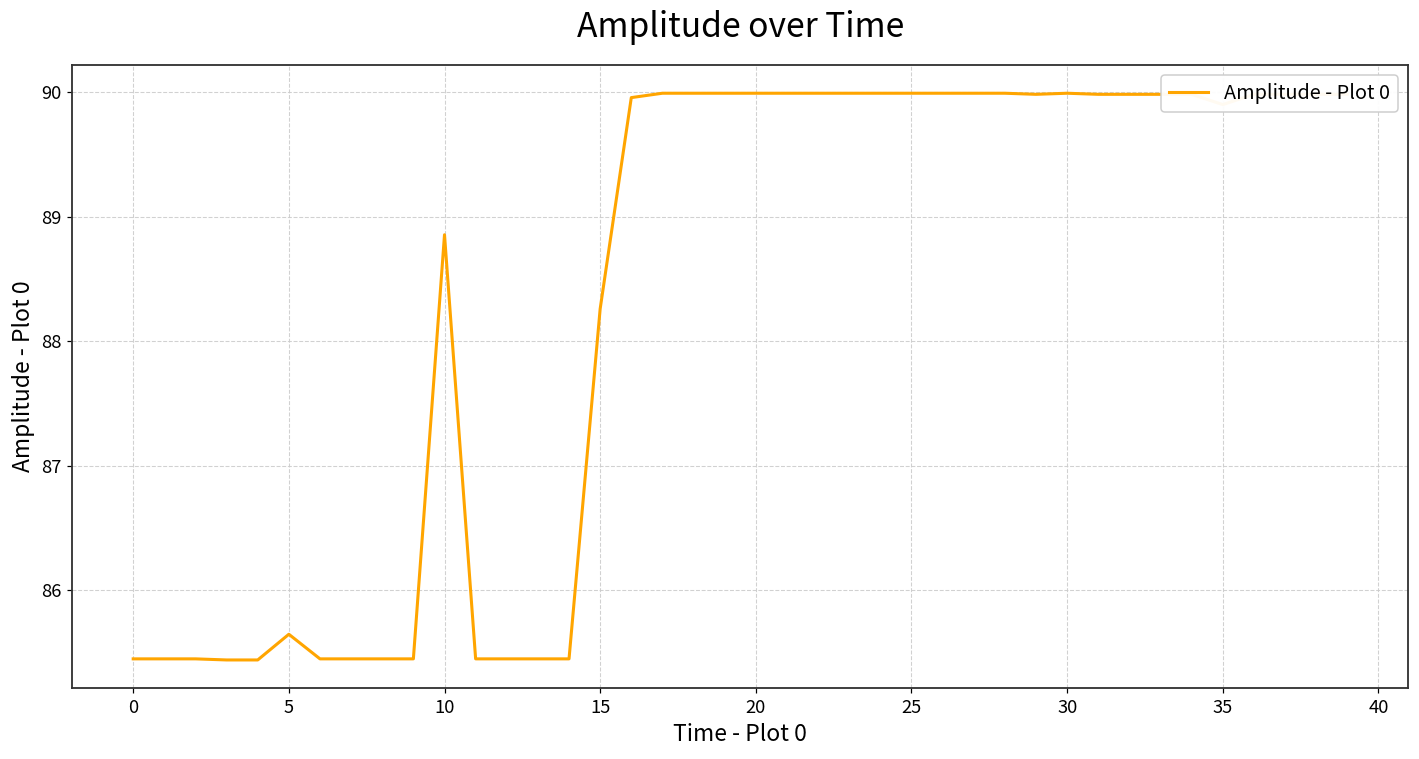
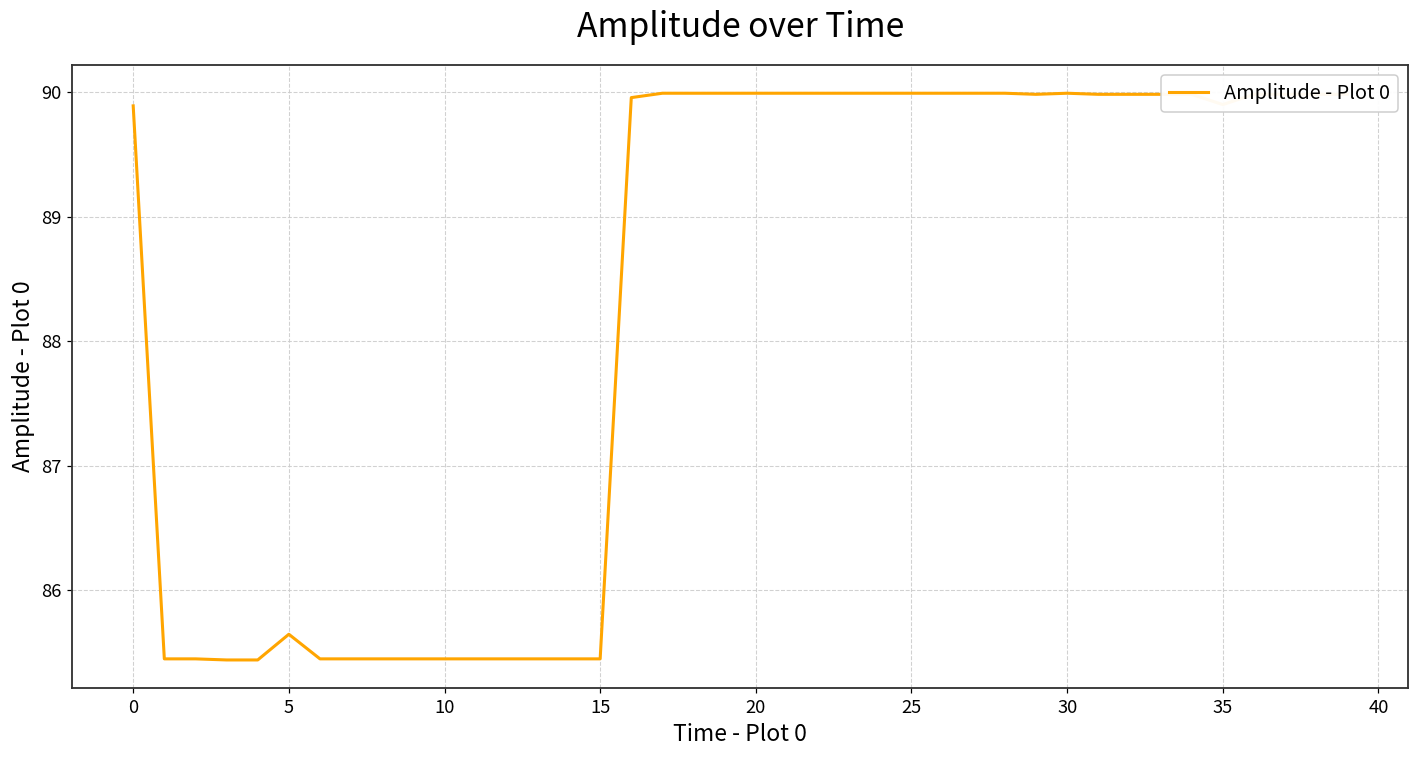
  {
-   "0": 85.45,
+   "0": 89.89,
    "5": 85.64,
-   "10": 88.85,
-   "15": 88.26,
+   "10": 85.45,
+   "15": 85.45,
    "20": 89.99,
    "25": 89.99,
    "30": 89.99
  }
